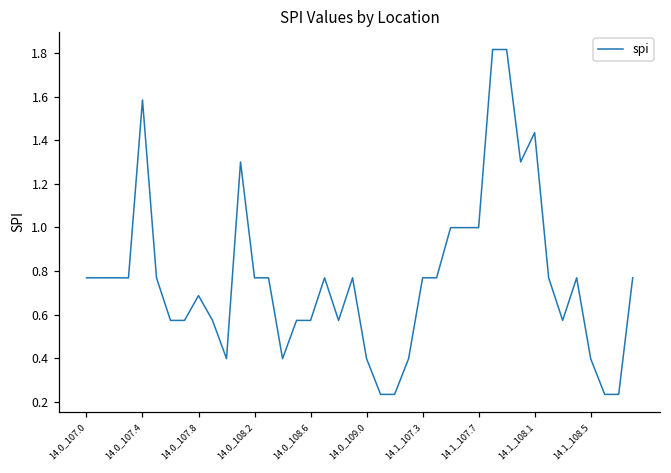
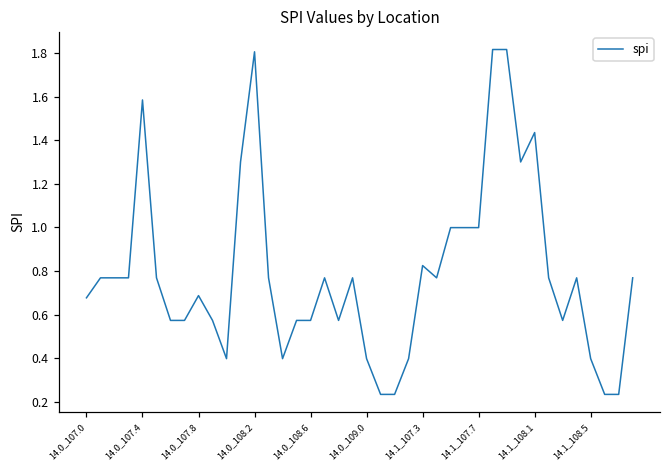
  {
-   "14.0_107.0": 0.77,
+   "14.0_107.0": 0.68,
    "14.0_107.4": 1.58,
    "14.0_107.8": 0.69,
-   "14.0_108.2": 0.77,
+   "14.0_108.2": 1.80,
    "14.0_108.6": 0.57,
    "14.0_109.0": 0.40,
-   "14.1_107.3": 0.77,
+   "14.1_107.3": 0.83,
    "14.1_107.7": 1.00,
    "14.1_108.1": 1.43,
    "14.1_108.5": 0.40
  }
